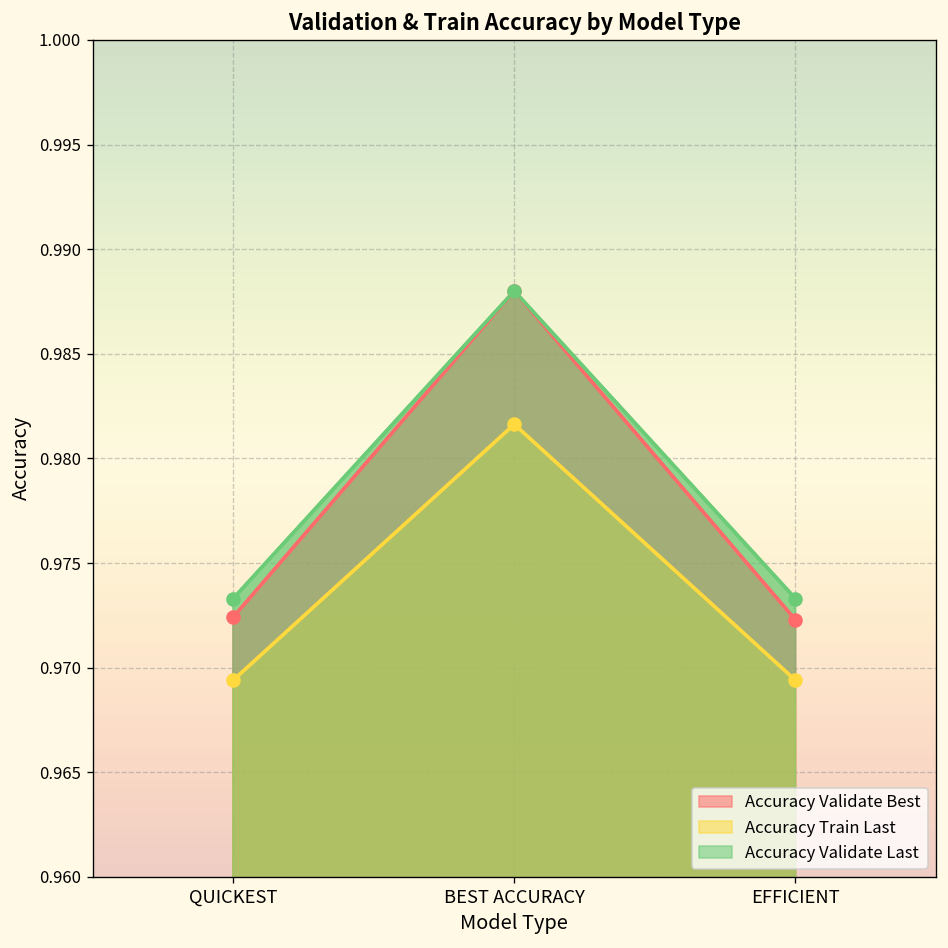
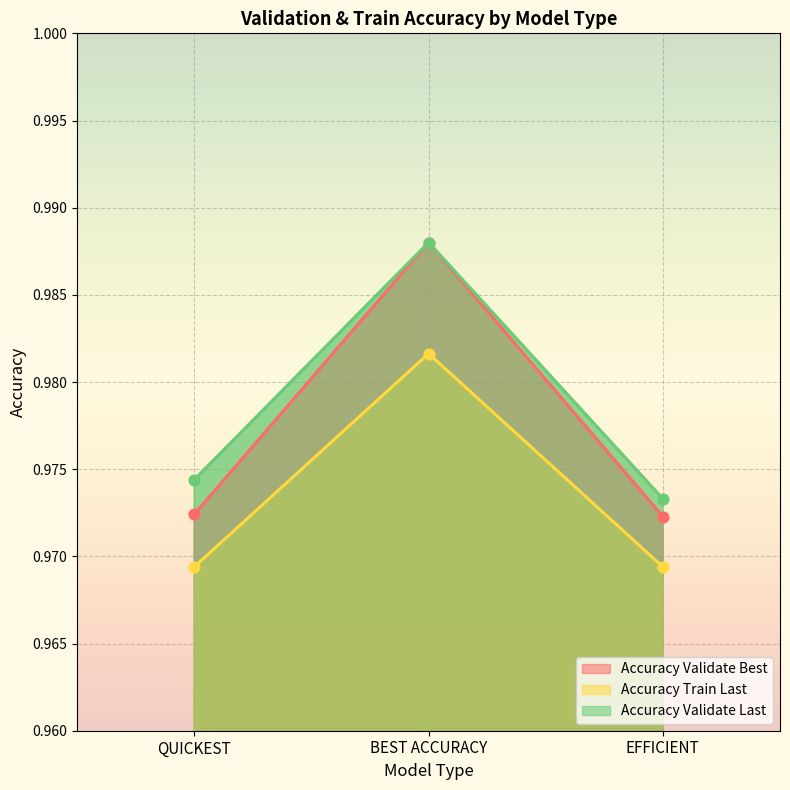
  {
    "Accuracy Validate Best": {
      "QUICKEST": 0.9724,
      "EFFICIENT": 0.9723
    },
    "Accuracy Train Last": {
      "QUICKEST": 0.9694,
      "BEST ACCURACY": 0.9816,
      "EFFICIENT": 0.9694
    },
    "Accuracy Validate Last": {
-     "QUICKEST": 0.9733,
+     "QUICKEST": 0.9744,
      "EFFICIENT": 0.9733
    }
  }
